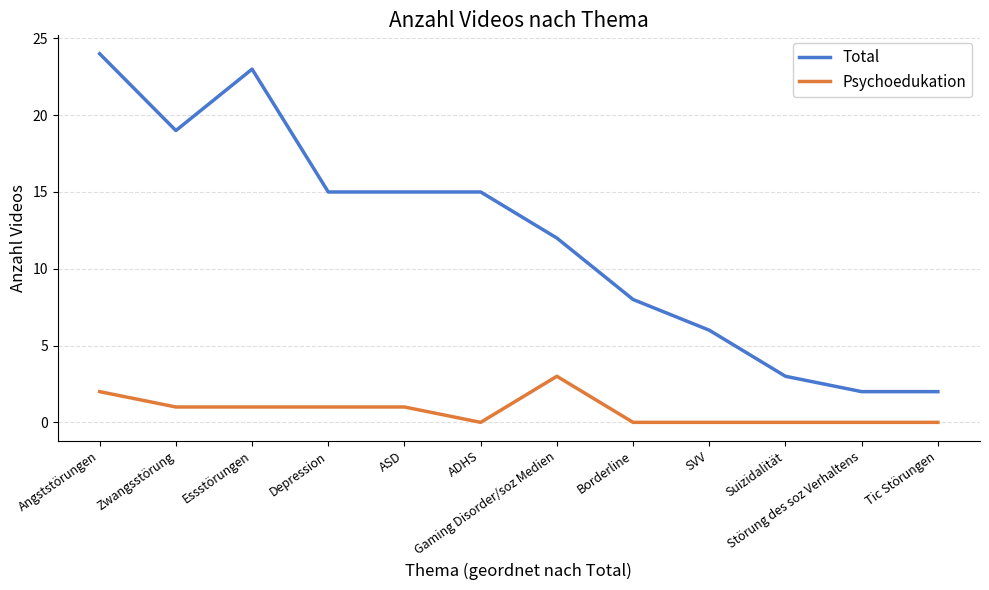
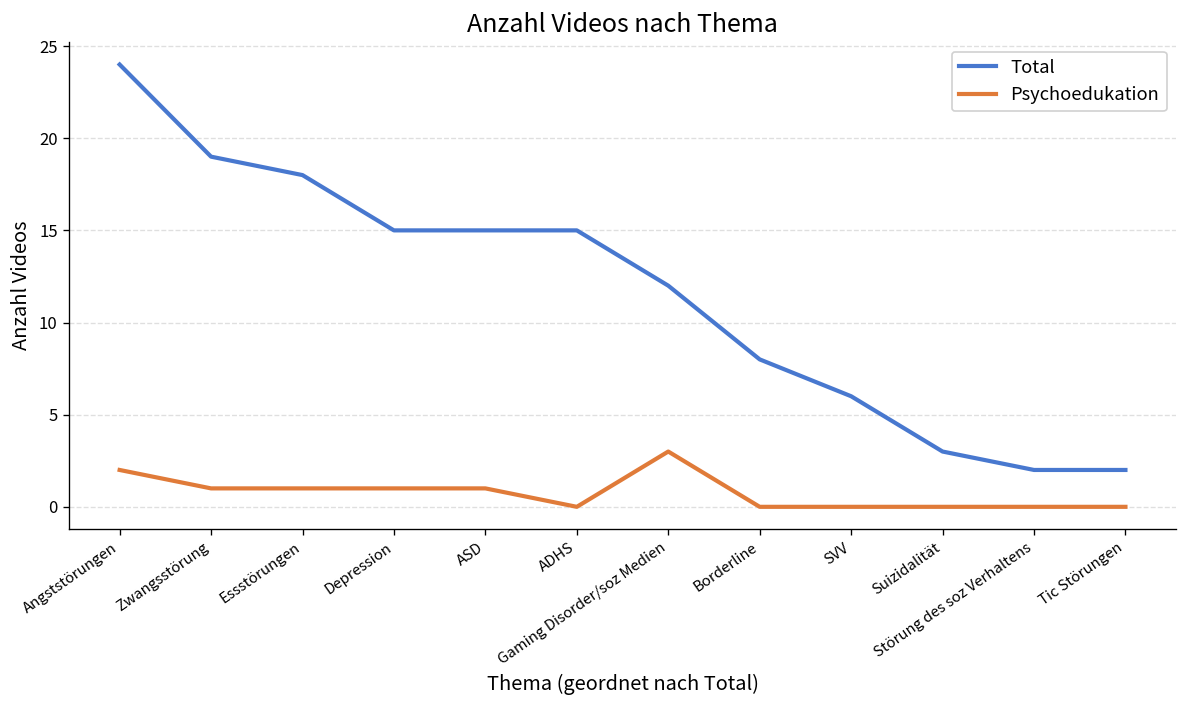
  {
    "Total": {
      "Angststörungen": 24,
      "Zwangsstörung": 19,
-     "Essstörungen": 23,
+     "Essstörungen": 18,
      "Depression": 15,
      "ASD": 15,
      "ADHS": 15,
      "Gaming Disorder/soz Medien": 12,
      "Borderline": 8,
      "SVV": 6,
      "Suizidalität": 3,
      "Störung des soz Verhaltens": 2,
      "Tic Störungen": 2
    },
    "Psychoedukation": {
      "Angststörungen": 2,
      "Zwangsstörung": 1,
      "Essstörungen": 1,
      "Depression": 1,
      "ASD": 1,
      "ADHS": 0,
      "Gaming Disorder/soz Medien": 3,
      "Borderline": 0,
      "SVV": 0,
      "Suizidalität": 0,
      "Störung des soz Verhaltens": 0,
      "Tic Störungen": 0
    }
  }
